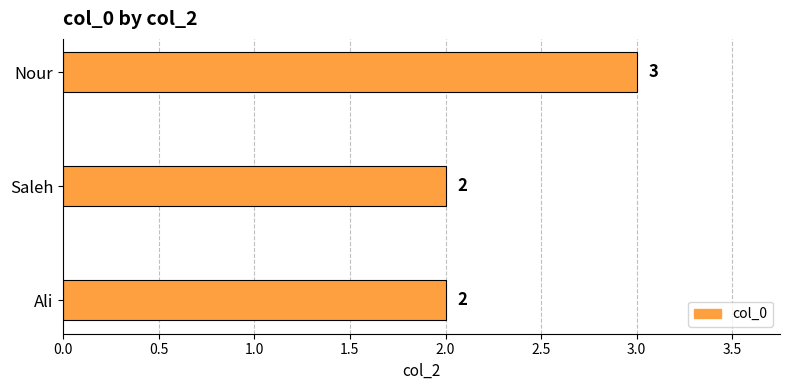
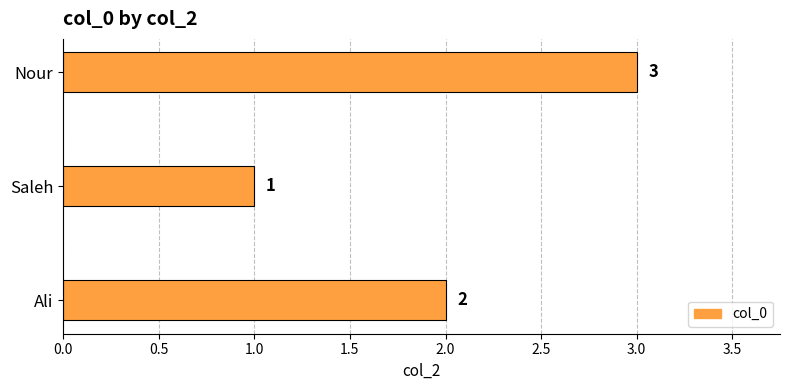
  {
    "Nour": 3,
-   "Saleh": 2,
+   "Saleh": 1,
    "Ali": 2
  }
